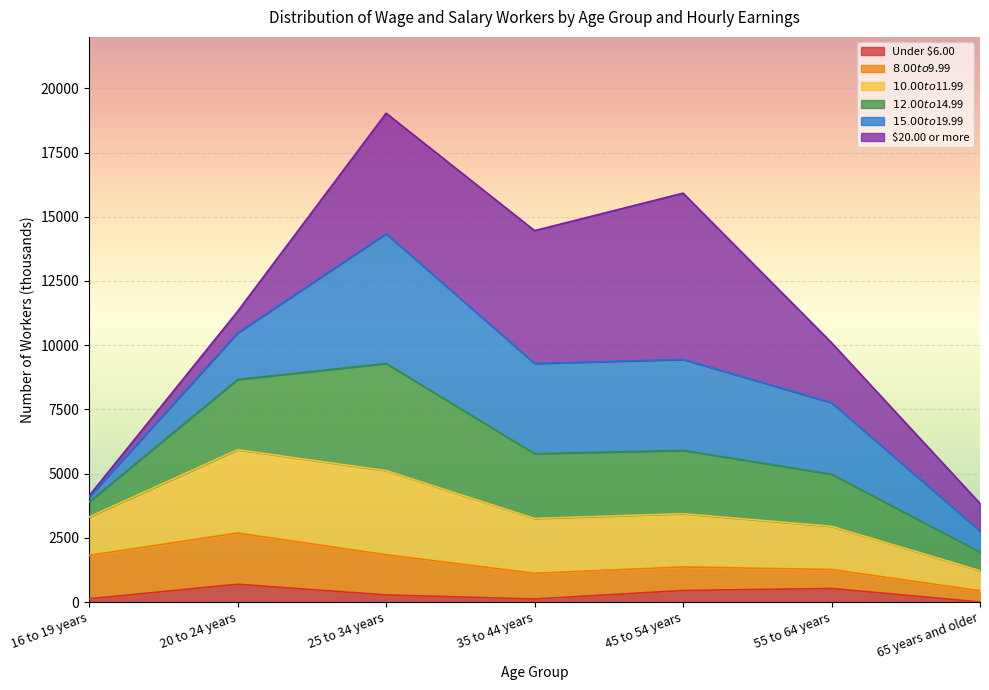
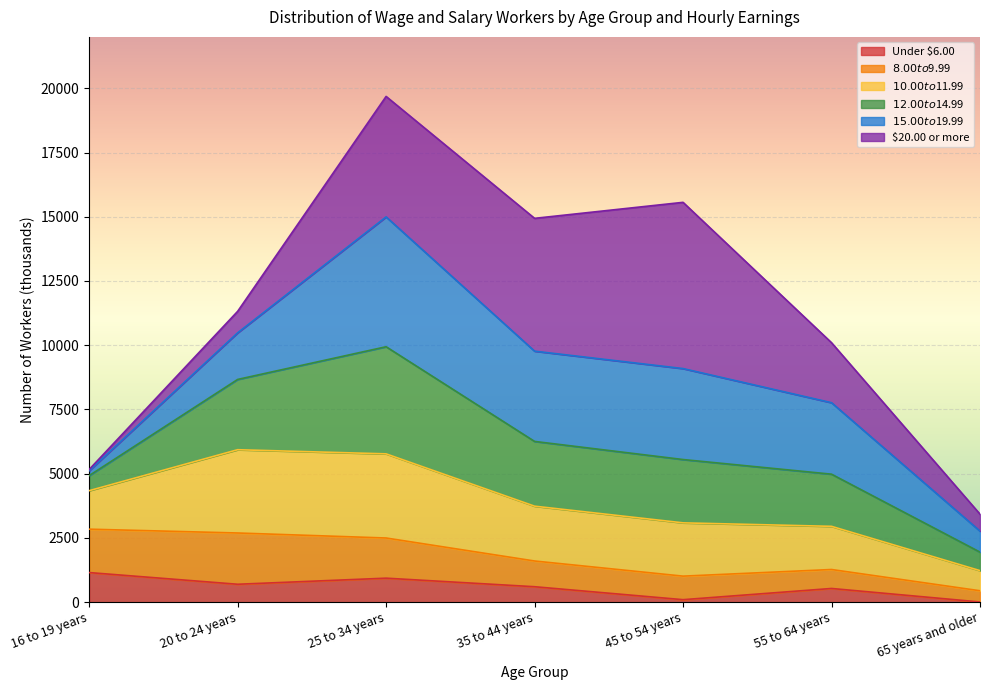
  {
    "Under $6.00": {
-     "16 to 19 years": 100,
+     "16 to 19 years": 1200,
      "20 to 24 years": 700,
-     "25 to 34 years": 300,
-     "35 to 44 years": 100,
-     "45 to 54 years": 500,
+     "25 to 34 years": 900,
+     "35 to 44 years": 600,
+     "45 to 54 years": 100,
      "55 to 64 years": 500,
      "65 years and older": 0
    },
    "$20.00 or more": {
      "20 to 24 years": 800,
      "25 to 34 years": 4700,
      "35 to 44 years": 5200,
      "45 to 54 years": 6500,
      "55 to 64 years": 2300,
-     "65 years and older": 1100
+     "65 years and older": 700
    }
  }
